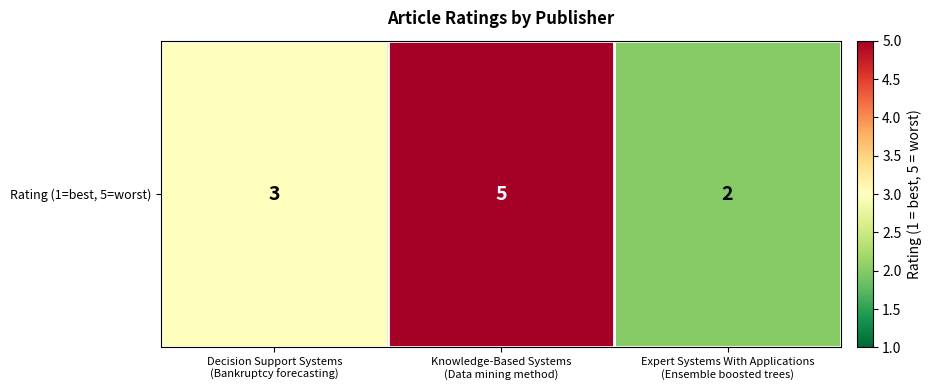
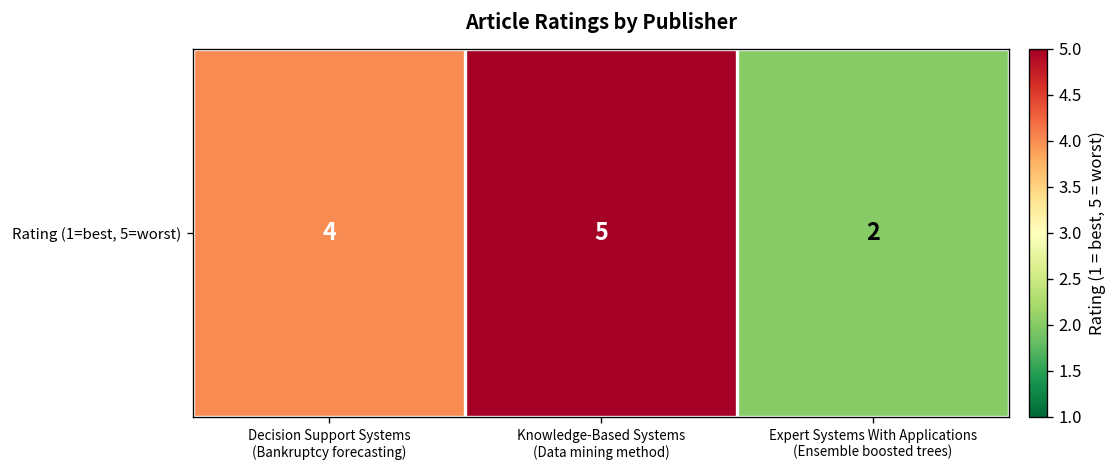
  {
    "Rating (1=best, 5=worst)": {
-     "Decision Support Systems (Bankruptcy forecasting)": 3,
+     "Decision Support Systems (Bankruptcy forecasting)": 4,
      "Knowledge-Based Systems (Data mining method)": 5,
      "Expert Systems With Applications (Ensemble boosted trees)": 2
    }
  }
